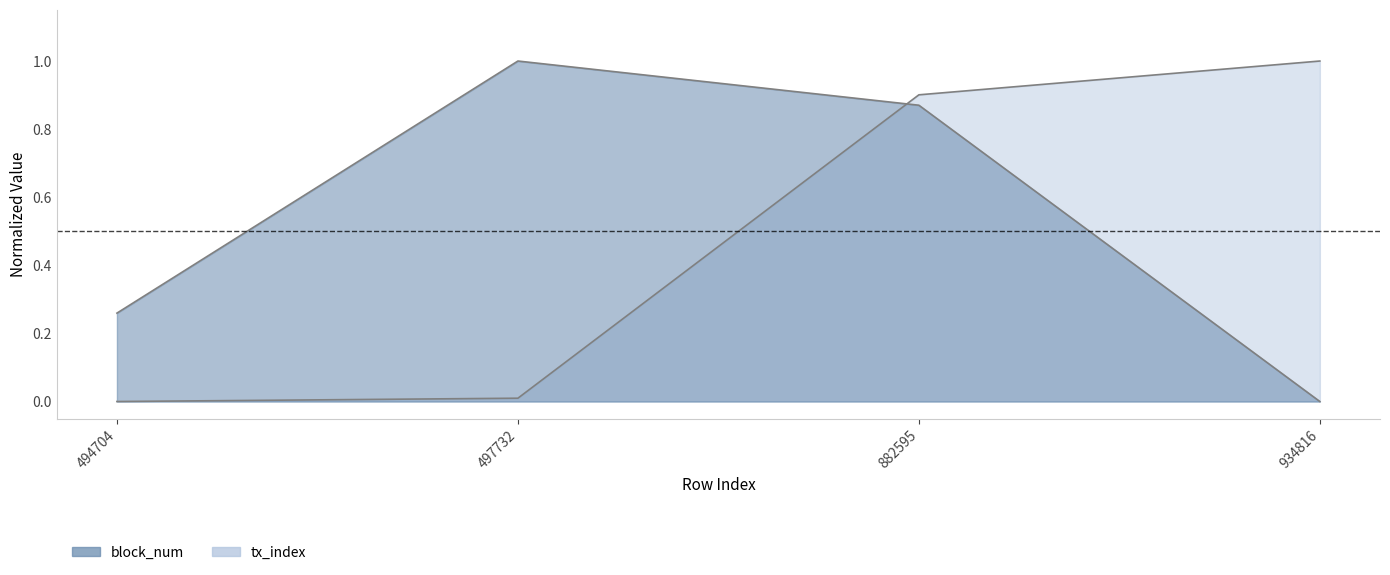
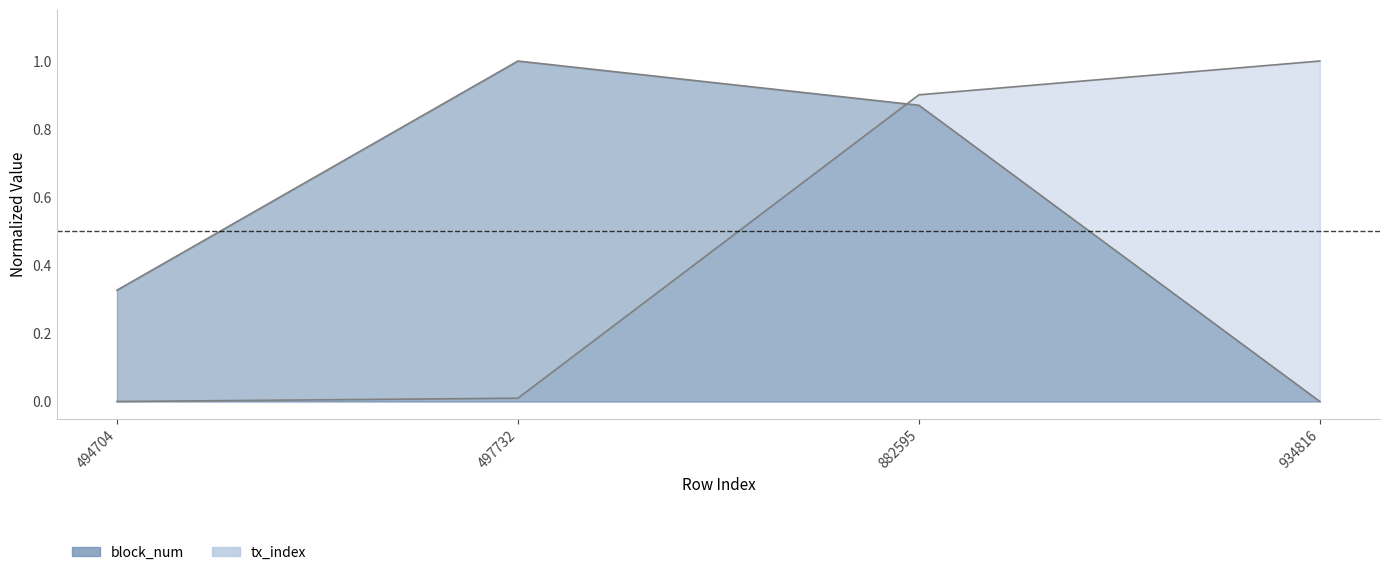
  {
    "tx_index": {
-     "494704": 0.26,
+     "494704": 0.33,
      "497732": 1.00,
      "882595": 0.87,
      "934816": 0.00
    }
  }
